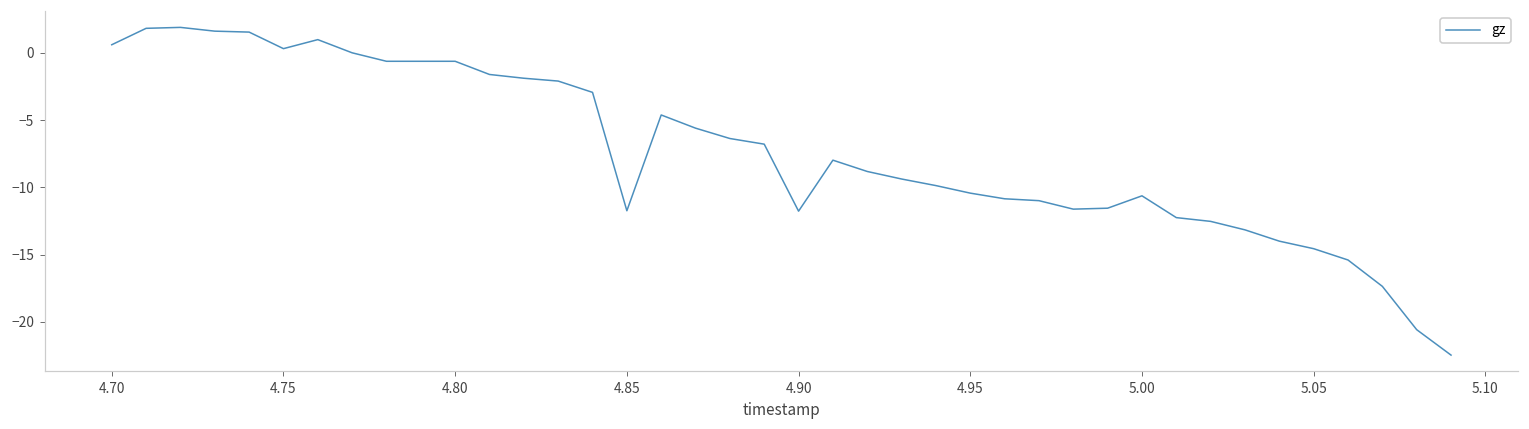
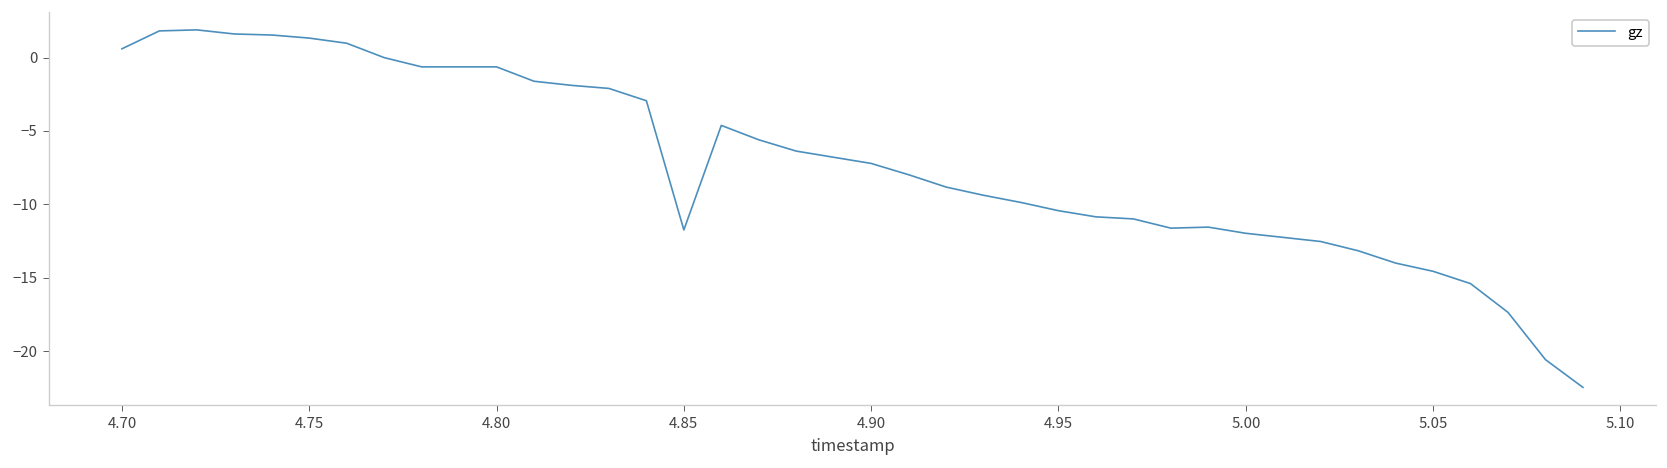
  {
    "4.70": 0.6,
-   "4.75": 0.3,
+   "4.75": 1.3,
    "4.80": -0.6,
    "4.85": -11.7,
-   "4.90": -11.8,
+   "4.90": -7.2,
    "4.95": -10.4,
-   "5.00": -10.6,
+   "5.00": -12.0,
    "5.05": -14.6
  }
